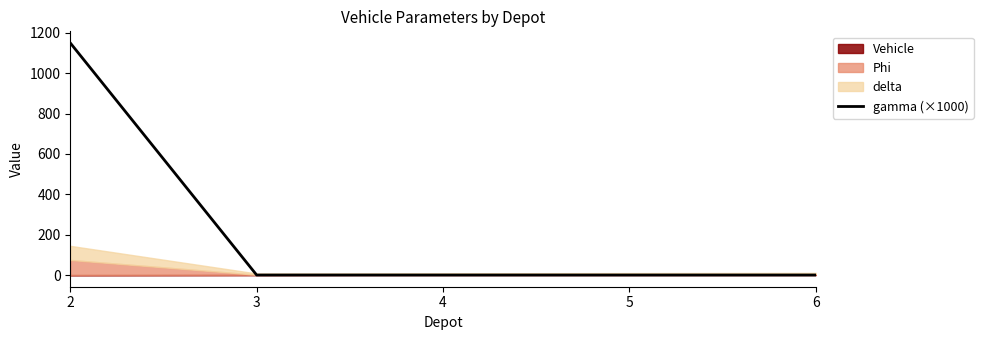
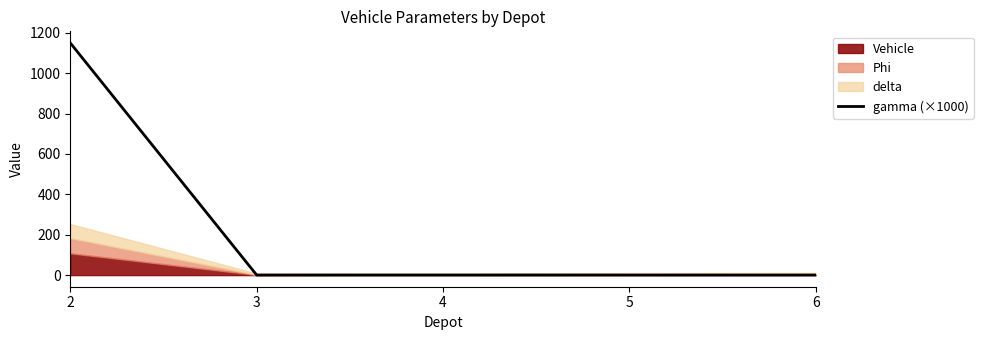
  {
    "Vehicle": {
-     "2": 0
+     "2": 110
    },
    "gamma (×1000)": {
      "2": 1150
    },
    "Phi": {
      "2": 80
    },
    "delta": {
      "2": 70
    }
  }
